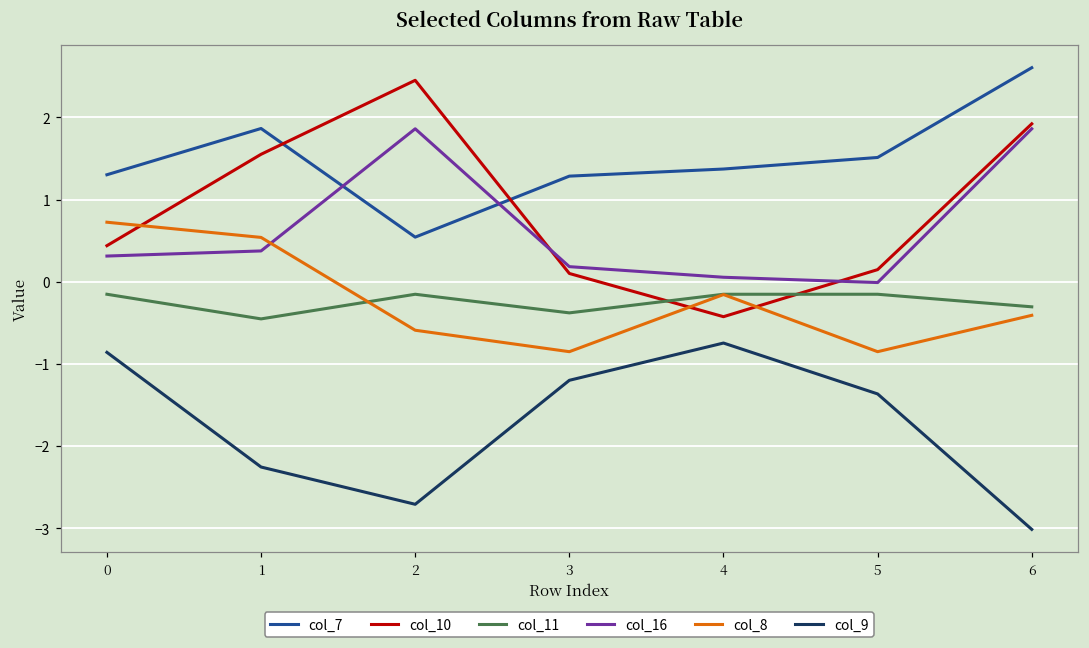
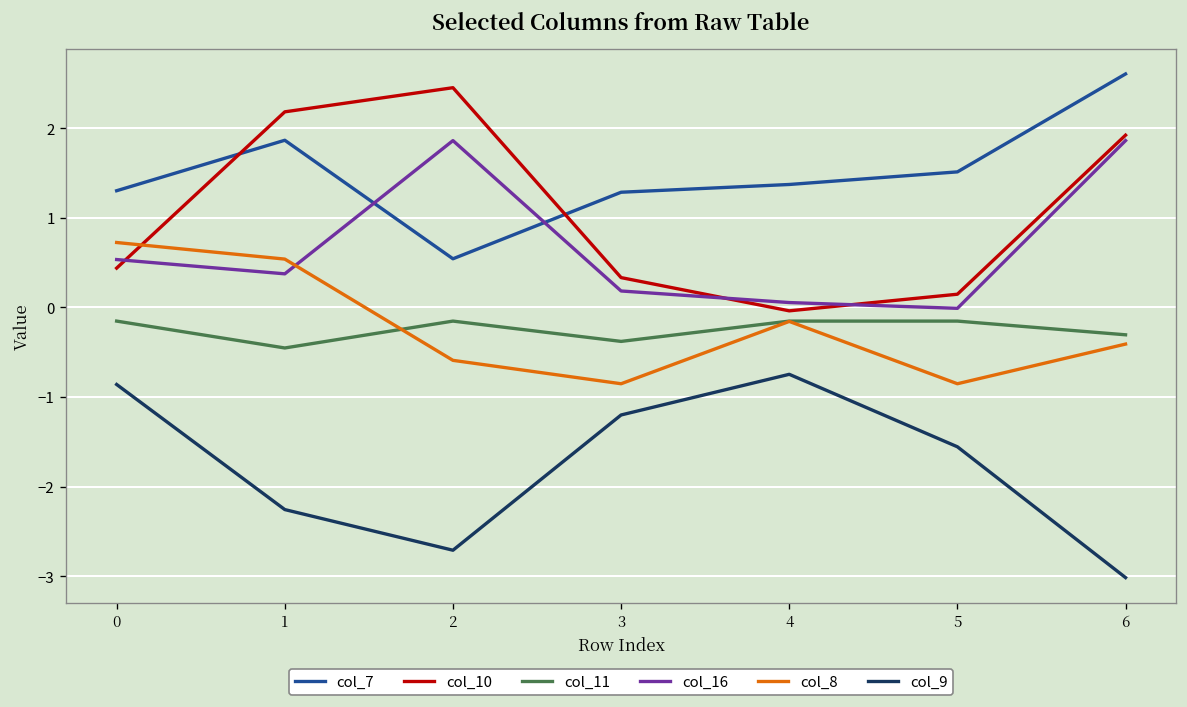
  {
    "col_7": {
      "0": 1.3,
      "1": 1.9,
      "2": 0.5,
      "3": 1.3,
      "4": 1.4,
      "5": 1.5,
      "6": 2.6
    },
    "col_10": {
      "0": 0.4,
-     "1": 1.6,
+     "1": 2.2,
      "2": 2.5,
-     "3": 0.1,
-     "4": -0.4,
+     "3": 0.3,
+     "4": 0.0,
      "5": 0.1,
      "6": 1.9
    },
    "col_11": {
      "0": -0.2,
      "1": -0.5,
      "2": -0.2,
      "3": -0.4,
      "5": -0.2,
      "6": -0.3
    },
    "col_16": {
-     "0": 0.3,
+     "0": 0.5,
      "1": 0.4,
      "2": 1.9,
      "3": 0.2,
      "4": 0.1,
      "5": 0.0,
      "6": 1.9
    },
    "col_8": {
      "0": 0.7,
      "1": 0.5,
      "2": -0.6,
      "3": -0.9,
      "5": -0.9,
      "6": -0.4
    },
    "col_9": {
      "0": -0.9,
      "1": -2.3,
      "2": -2.7,
      "3": -1.2,
      "4": -0.7,
-     "5": -1.4,
+     "5": -1.6,
      "6": -3.0
    }
  }
